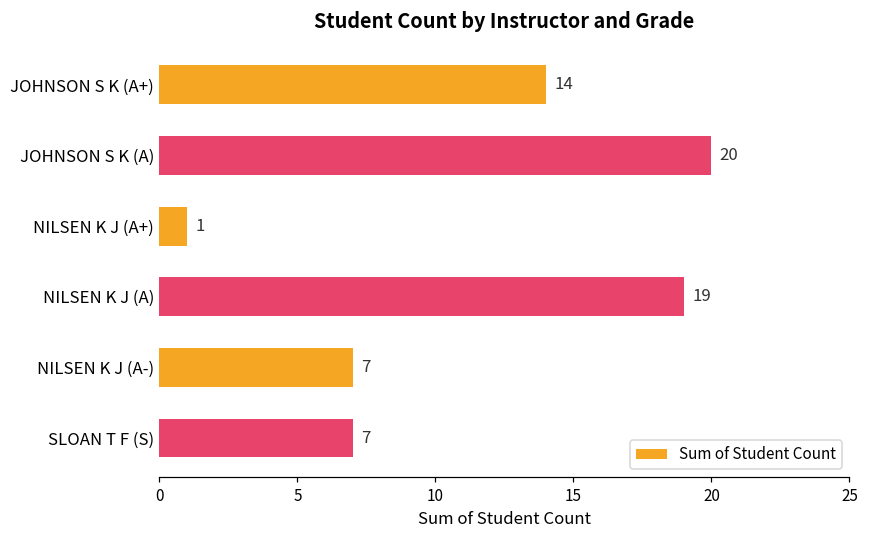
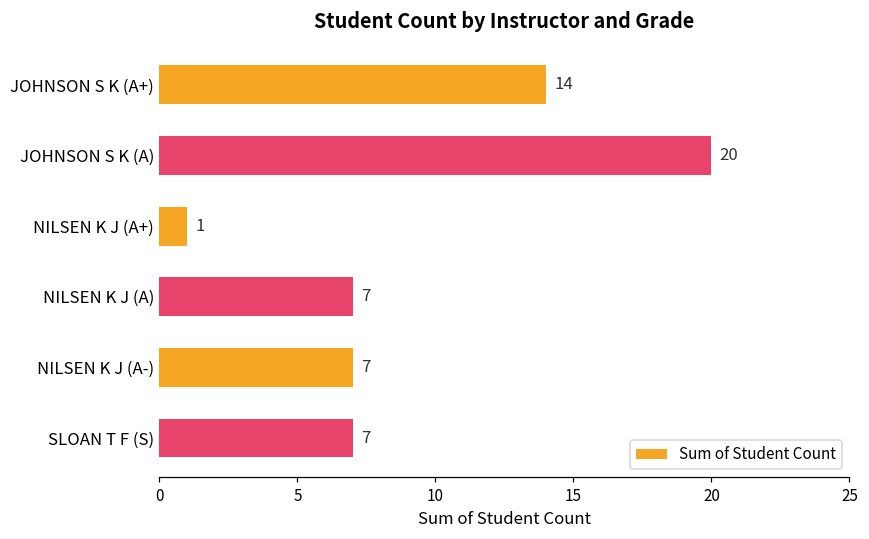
  {
    "JOHNSON S K (A+)": 14,
    "JOHNSON S K (A)": 20,
    "NILSEN K J (A+)": 1,
-   "NILSEN K J (A)": 19,
+   "NILSEN K J (A)": 7,
    "NILSEN K J (A-)": 7,
    "SLOAN T F (S)": 7
  }
